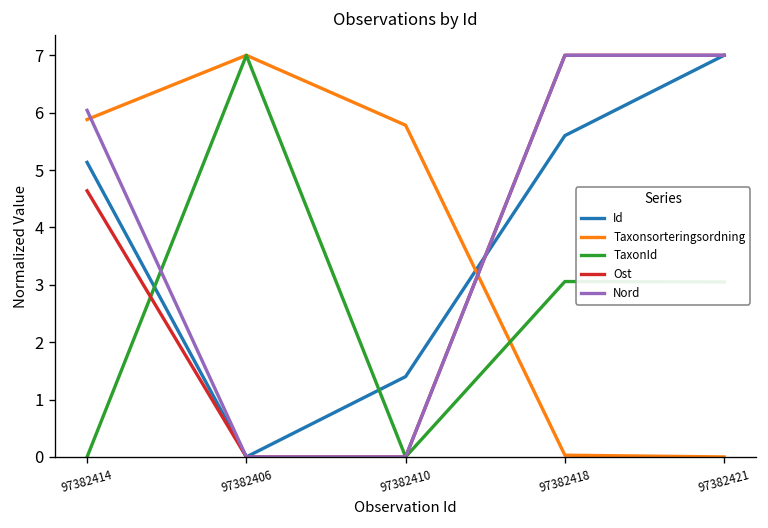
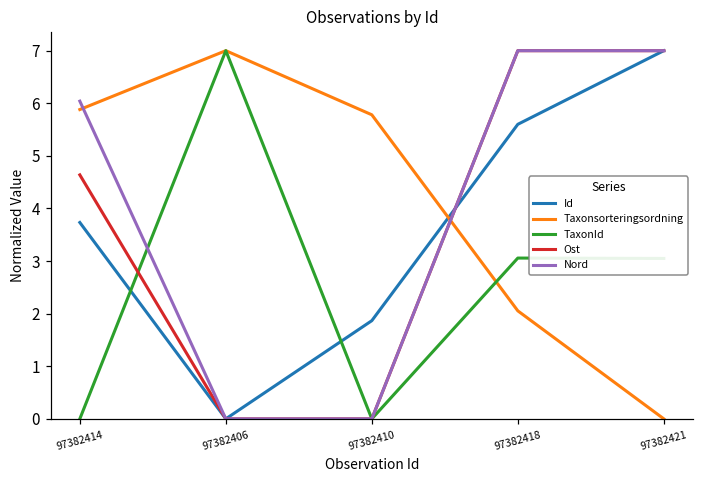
  {
    "Id": {
-     "97382414": 5.1,
-     "97382410": 1.4,
+     "97382414": 3.7,
+     "97382410": 1.9,
      "97382418": 5.6
    },
    "Taxonsorteringsordning": {
      "97382414": 5.9,
      "97382410": 5.8,
-     "97382418": 0.0,
+     "97382418": 2.1,
      "97382421": 0.0
    },
    "TaxonId": {
      "97382414": 0.0,
      "97382418": 3.1
    },
    "Ost": {
      "97382414": 4.6
    },
    "Nord": {
      "97382414": 6.0
    }
  }
